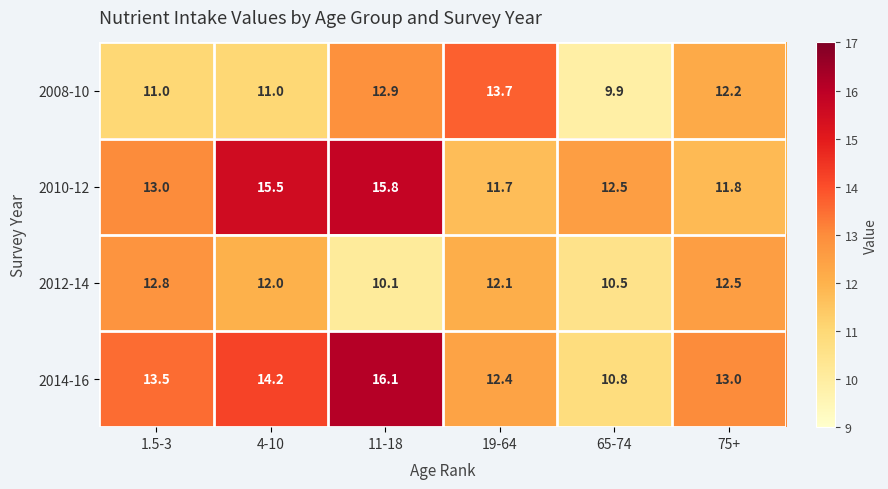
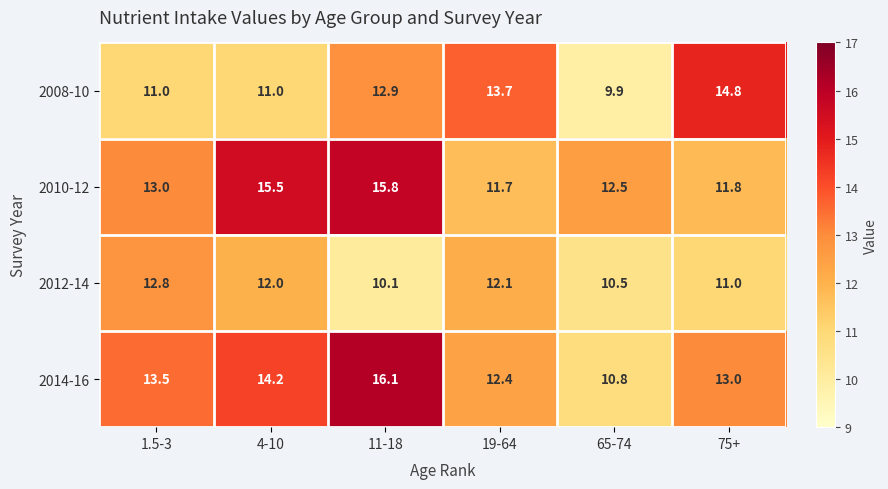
  {
    "2008-10": {
      "1.5-3": 11.0,
      "4-10": 11.0,
      "11-18": 12.9,
      "19-64": 13.7,
      "65-74": 9.9,
-     "75+": 12.2
+     "75+": 14.8
    },
    "2010-12": {
      "1.5-3": 13.0,
      "4-10": 15.5,
      "11-18": 15.8,
      "19-64": 11.7,
      "65-74": 12.5,
      "75+": 11.8
    },
    "2012-14": {
      "1.5-3": 12.8,
      "4-10": 12.0,
      "11-18": 10.1,
      "19-64": 12.1,
      "65-74": 10.5,
-     "75+": 12.5
+     "75+": 11.0
    },
    "2014-16": {
      "1.5-3": 13.5,
      "4-10": 14.2,
      "11-18": 16.1,
      "19-64": 12.4,
      "65-74": 10.8,
      "75+": 13.0
    }
  }
